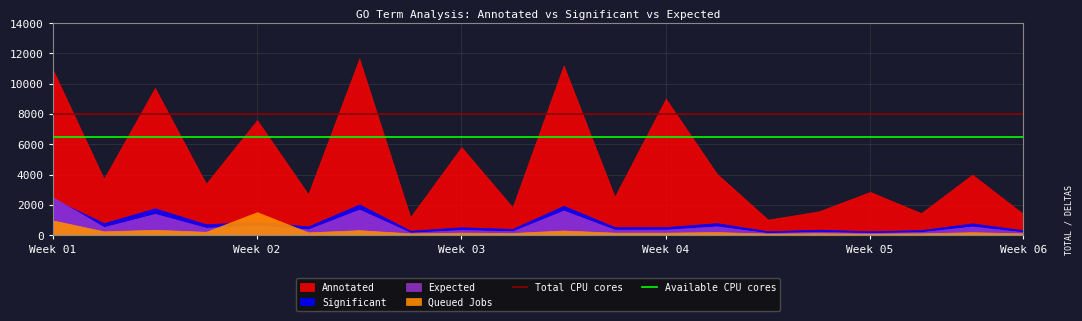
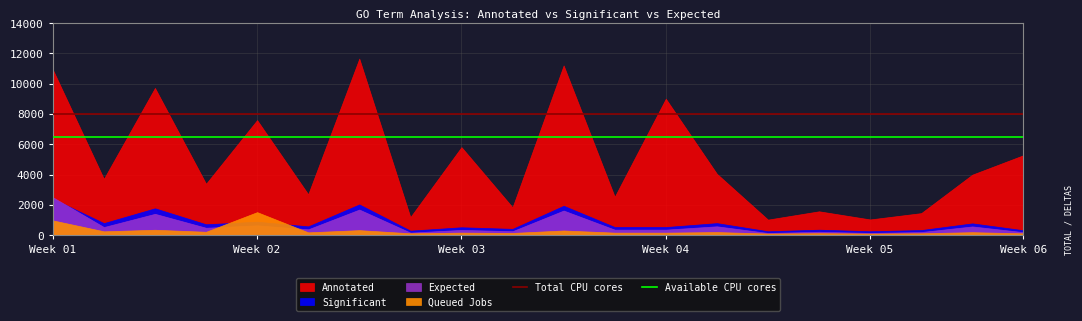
  {
    "Annotated": {
      "Week 01": 10900,
      "Week 02": 7600,
      "Week 03": 5800,
      "Week 04": 9000,
-     "Week 05": 2900,
-     "Week 06": 1400
+     "Week 05": 1000,
+     "Week 06": 5300
    },
    "Significant": {
      "Week 02": 900,
      "Week 03": 500,
      "Week 04": 500
    },
    "Expected": {
      "Week 02": 700,
      "Week 03": 400,
      "Week 04": 400
    },
    "Queued Jobs": {
      "Week 01": 1000,
      "Week 02": 1500,
      "Week 03": 200,
      "Week 04": 200
    }
  }
